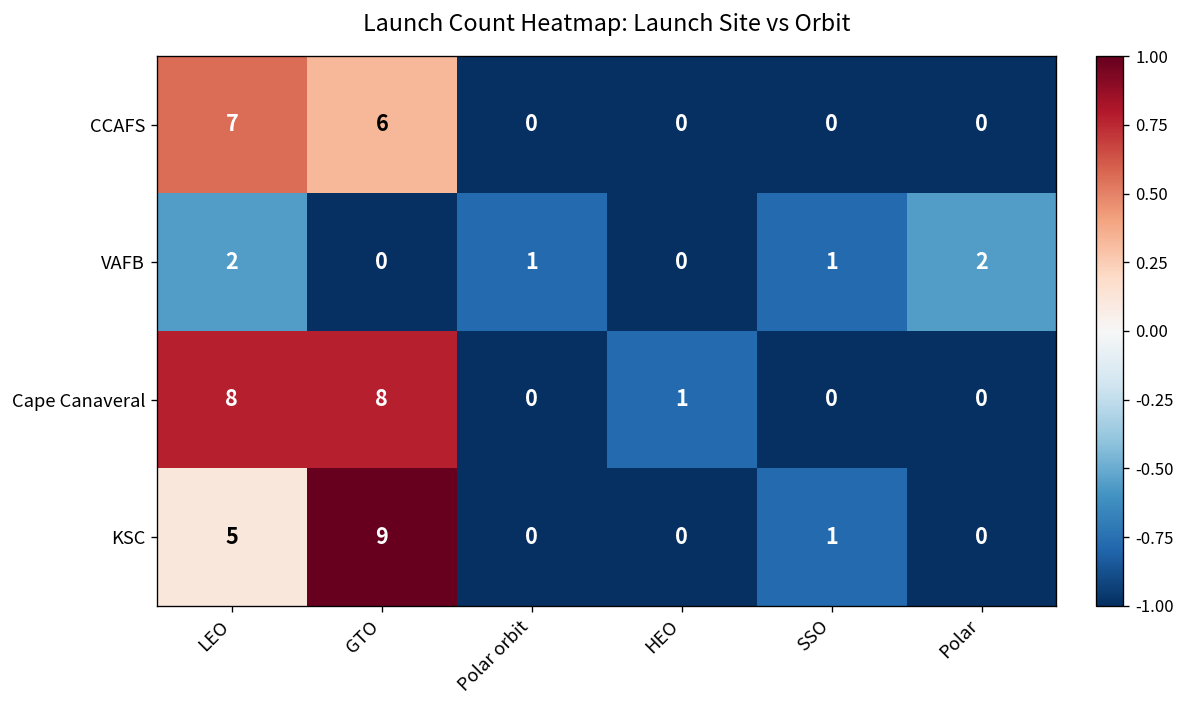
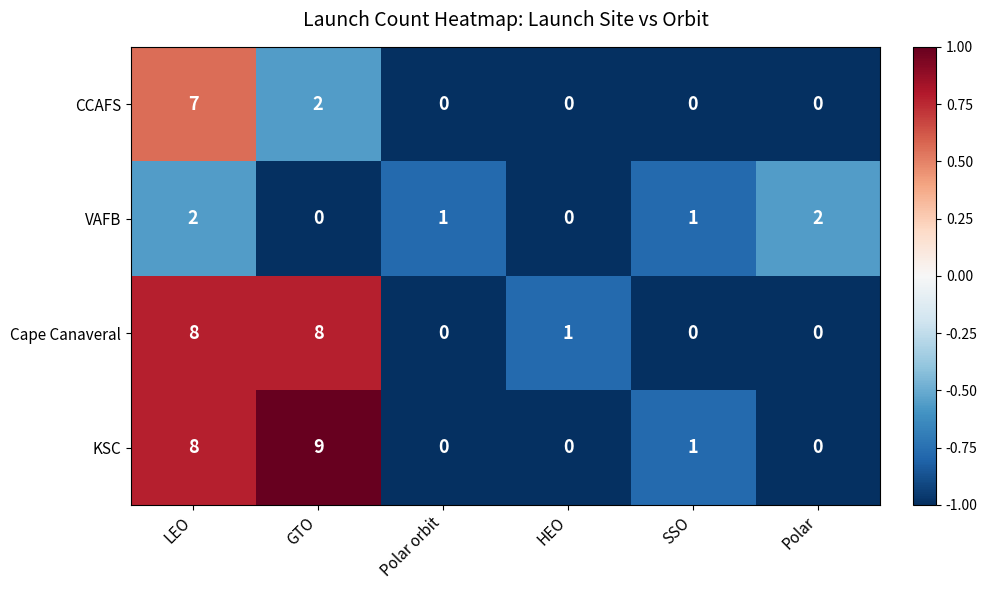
  {
    "CCAFS": {
      "LEO": 7,
-     "GTO": 6,
+     "GTO": 2,
      "Polar orbit": 0,
      "HEO": 0,
      "SSO": 0,
      "Polar": 0
    },
    "VAFB": {
      "LEO": 2,
      "GTO": 0,
      "Polar orbit": 1,
      "HEO": 0,
      "SSO": 1,
      "Polar": 2
    },
    "Cape Canaveral": {
      "LEO": 8,
      "GTO": 8,
      "Polar orbit": 0,
      "HEO": 1,
      "SSO": 0,
      "Polar": 0
    },
    "KSC": {
-     "LEO": 5,
+     "LEO": 8,
      "GTO": 9,
      "Polar orbit": 0,
      "HEO": 0,
      "SSO": 1,
      "Polar": 0
    }
  }
